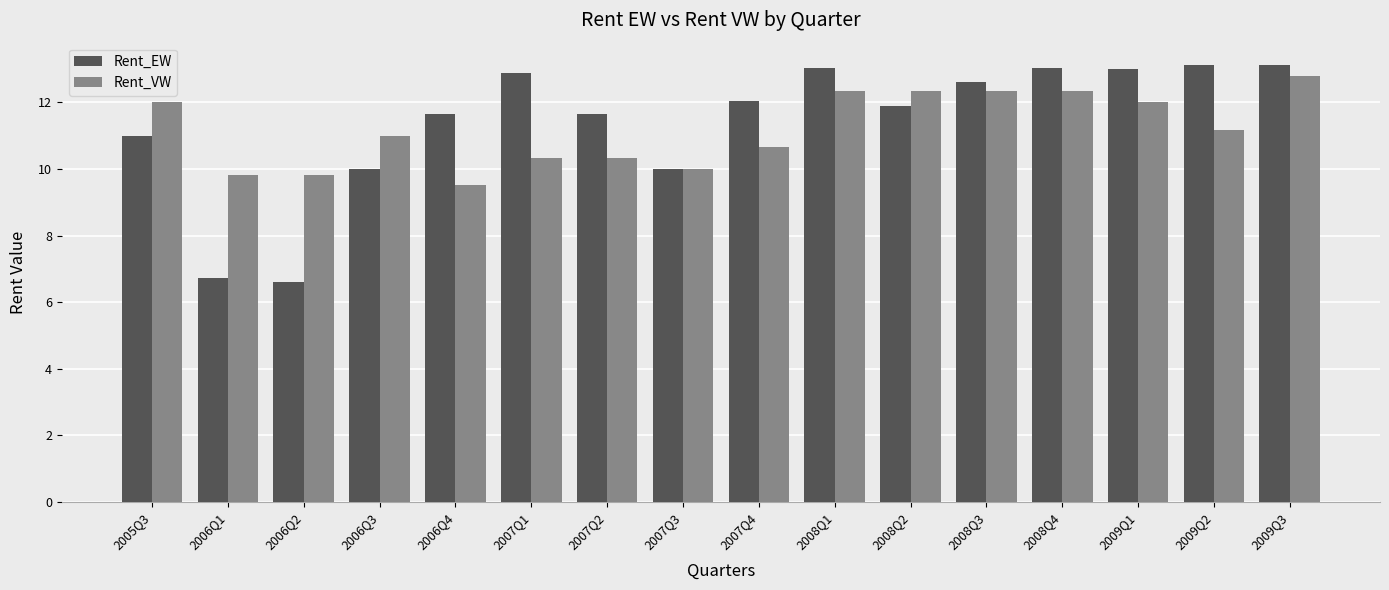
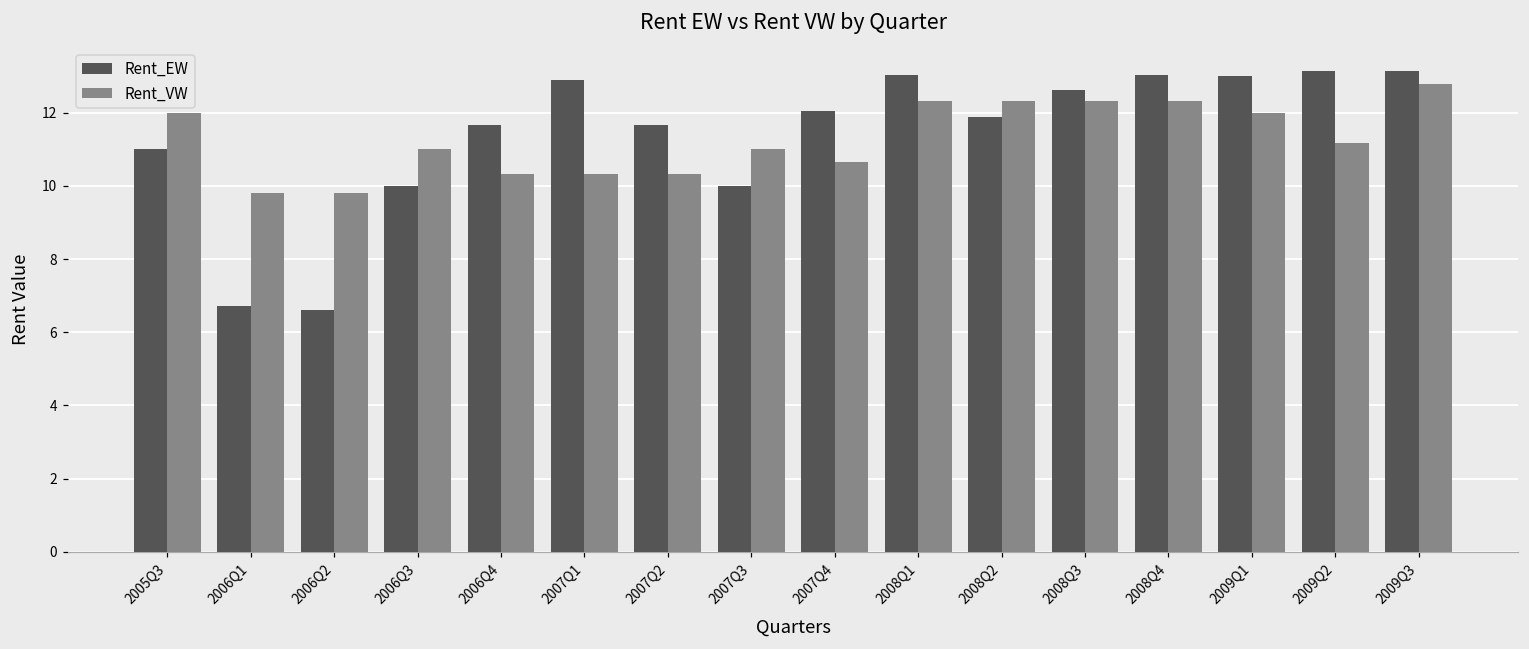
  {
    "Rent_EW": {
      "2005Q3": 11.0,
      "2006Q1": 6.7,
      "2006Q2": 6.6,
      "2006Q3": 10.0,
      "2006Q4": 11.7,
      "2007Q1": 12.9,
      "2007Q2": 11.7,
      "2007Q3": 10.0,
      "2007Q4": 12.0,
      "2008Q1": 13.0,
      "2008Q2": 11.9,
      "2008Q3": 12.6,
      "2008Q4": 13.0,
      "2009Q1": 13.0,
      "2009Q2": 13.1,
      "2009Q3": 13.1
    },
    "Rent_VW": {
      "2005Q3": 12.0,
      "2006Q1": 9.8,
      "2006Q2": 9.8,
      "2006Q3": 11.0,
-     "2006Q4": 9.5,
+     "2006Q4": 10.3,
      "2007Q1": 10.3,
      "2007Q2": 10.3,
-     "2007Q3": 10,
+     "2007Q3": 11,
      "2007Q4": 10.7,
      "2008Q1": 12.3,
      "2008Q2": 12.3,
      "2008Q3": 12.3,
      "2008Q4": 12.3,
      "2009Q1": 12.0,
      "2009Q2": 11.2,
      "2009Q3": 12.8
    }
  }
